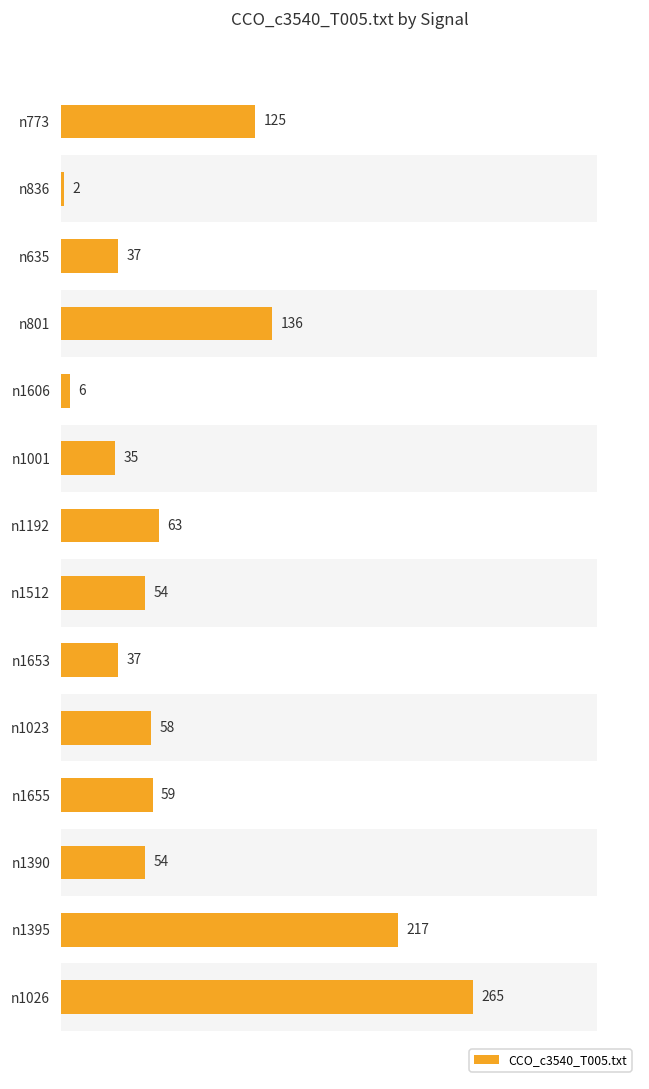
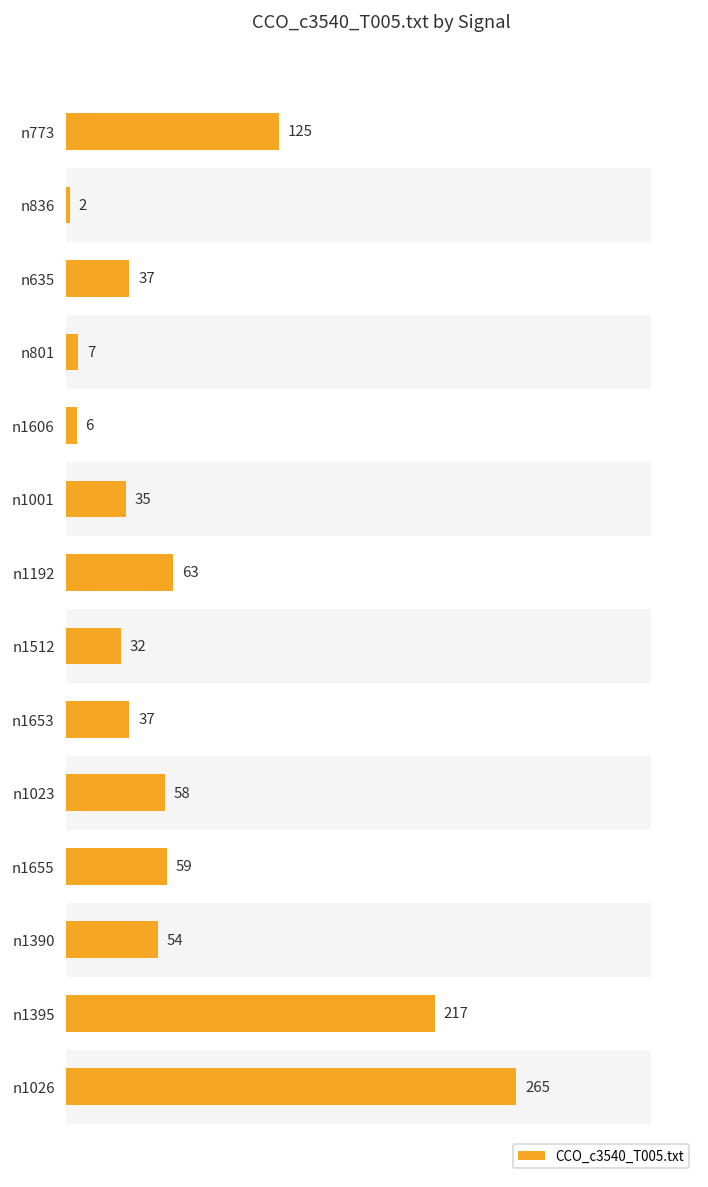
  {
    "CCO_c3540_T005.txt": {
-     "n801": 136,
-     "n1512": 54
+     "n801": 7,
+     "n1512": 32
    }
  }
